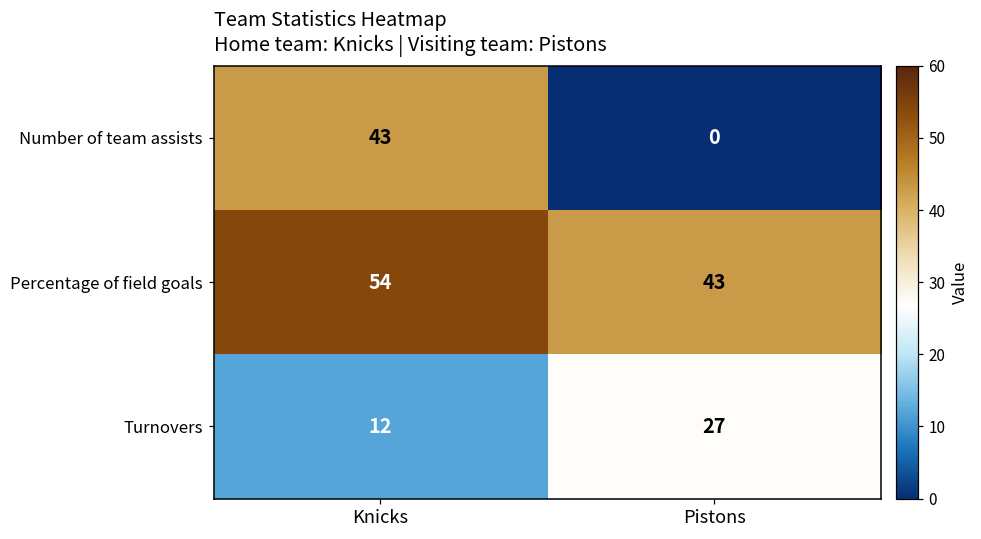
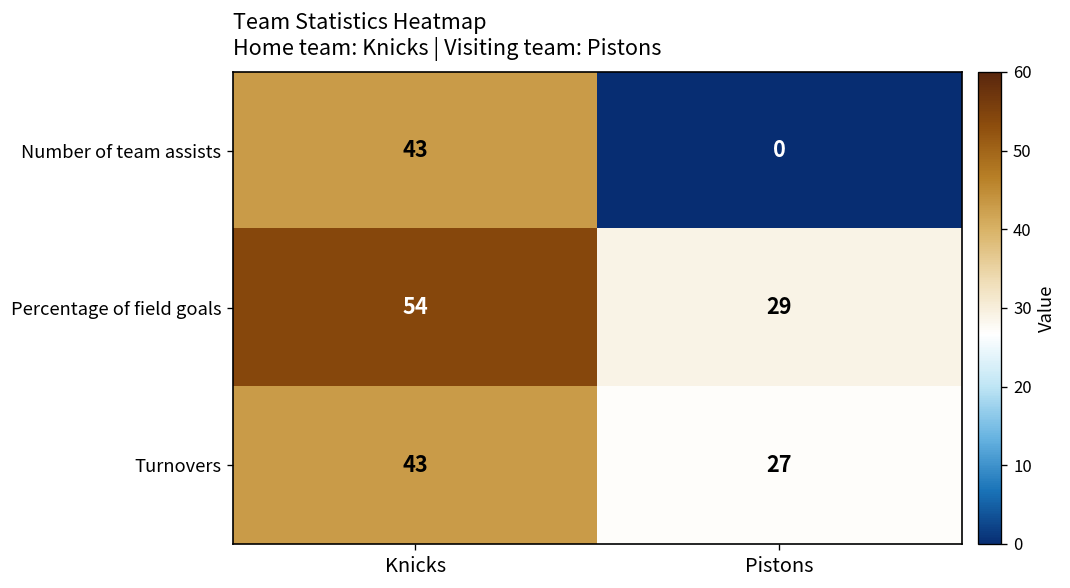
  {
    "Number of team assists": {
      "Knicks": 43,
      "Pistons": 0
    },
    "Percentage of field goals": {
      "Knicks": 54,
-     "Pistons": 43
+     "Pistons": 29
    },
    "Turnovers": {
-     "Knicks": 12,
+     "Knicks": 43,
      "Pistons": 27
    }
  }
